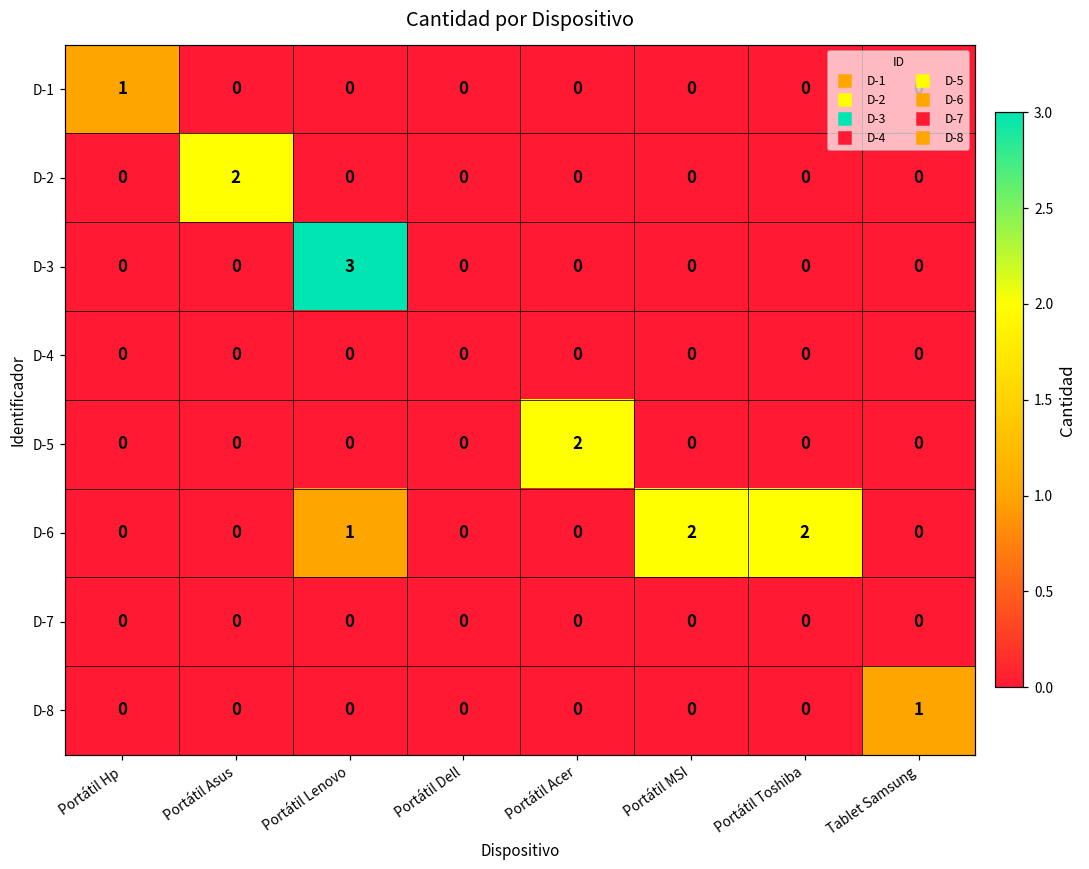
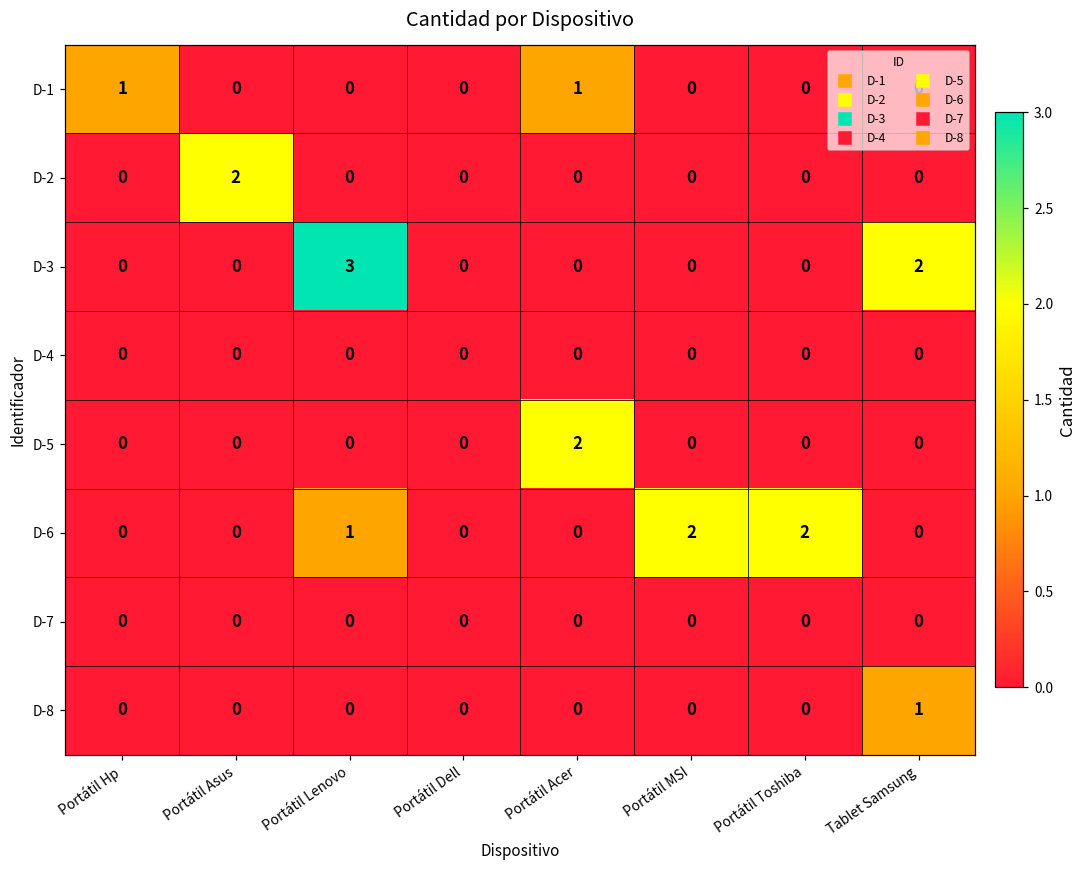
  {
    "D-1": {
      "Portátil Hp": 1,
      "Portátil Asus": 0,
      "Portátil Lenovo": 0,
      "Portátil Dell": 0,
-     "Portátil Acer": 0,
+     "Portátil Acer": 1,
      "Portátil MSI": 0,
      "Portátil Toshiba": 0
    },
    "D-2": {
      "Portátil Hp": 0,
      "Portátil Asus": 2,
      "Portátil Lenovo": 0,
      "Portátil Dell": 0,
      "Portátil Acer": 0,
      "Portátil MSI": 0,
      "Portátil Toshiba": 0,
      "Tablet Samsung": 0
    },
    "D-3": {
      "Portátil Hp": 0,
      "Portátil Asus": 0,
      "Portátil Lenovo": 3,
      "Portátil Dell": 0,
      "Portátil Acer": 0,
      "Portátil MSI": 0,
      "Portátil Toshiba": 0,
-     "Tablet Samsung": 0
+     "Tablet Samsung": 2
    },
    "D-4": {
      "Portátil Hp": 0,
      "Portátil Asus": 0,
      "Portátil Lenovo": 0,
      "Portátil Dell": 0,
      "Portátil Acer": 0,
      "Portátil MSI": 0,
      "Portátil Toshiba": 0,
      "Tablet Samsung": 0
    },
    "D-5": {
      "Portátil Hp": 0,
      "Portátil Asus": 0,
      "Portátil Lenovo": 0,
      "Portátil Dell": 0,
      "Portátil Acer": 2,
      "Portátil MSI": 0,
      "Portátil Toshiba": 0,
      "Tablet Samsung": 0
    },
    "D-6": {
      "Portátil Hp": 0,
      "Portátil Asus": 0,
      "Portátil Lenovo": 1,
      "Portátil Dell": 0,
      "Portátil Acer": 0,
      "Portátil MSI": 2,
      "Portátil Toshiba": 2,
      "Tablet Samsung": 0
    },
    "D-7": {
      "Portátil Hp": 0,
      "Portátil Asus": 0,
      "Portátil Lenovo": 0,
      "Portátil Dell": 0,
      "Portátil Acer": 0,
      "Portátil MSI": 0,
      "Portátil Toshiba": 0,
      "Tablet Samsung": 0
    },
    "D-8": {
      "Portátil Hp": 0,
      "Portátil Asus": 0,
      "Portátil Lenovo": 0,
      "Portátil Dell": 0,
      "Portátil Acer": 0,
      "Portátil MSI": 0,
      "Portátil Toshiba": 0,
      "Tablet Samsung": 1
    }
  }
